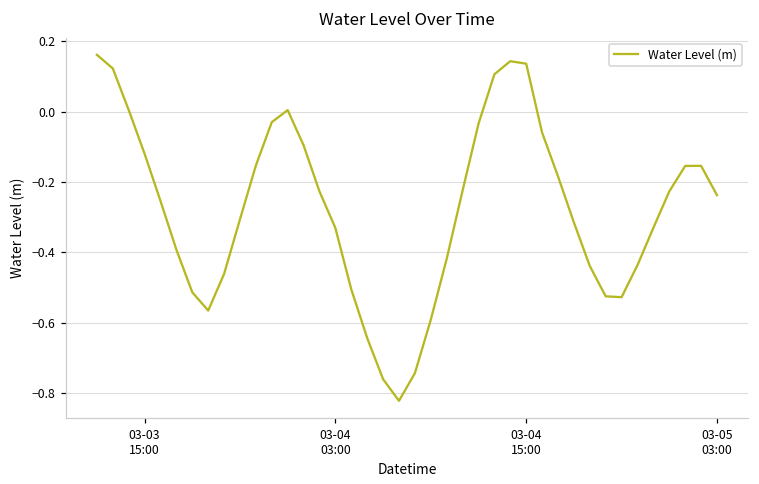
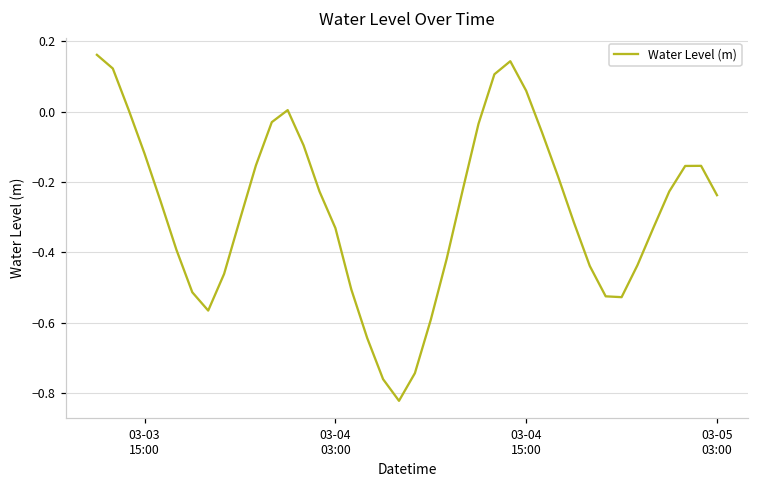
  {
    "03-03 15:00": -0.12,
    "03-04 03:00": -0.33,
-   "03-04 15:00": 0.14,
+   "03-04 15:00": 0.06,
    "03-05 03:00": -0.24
  }
